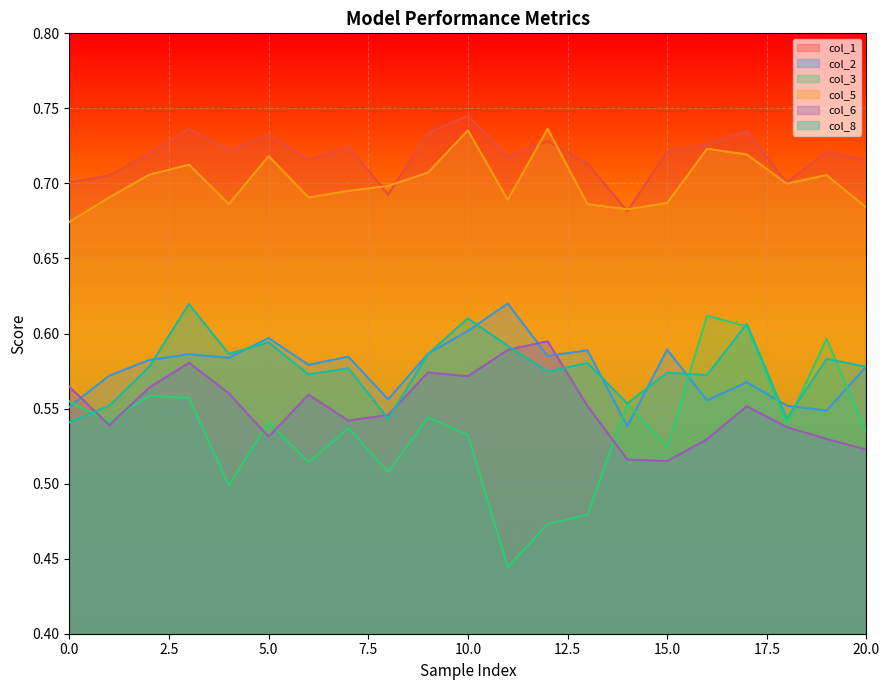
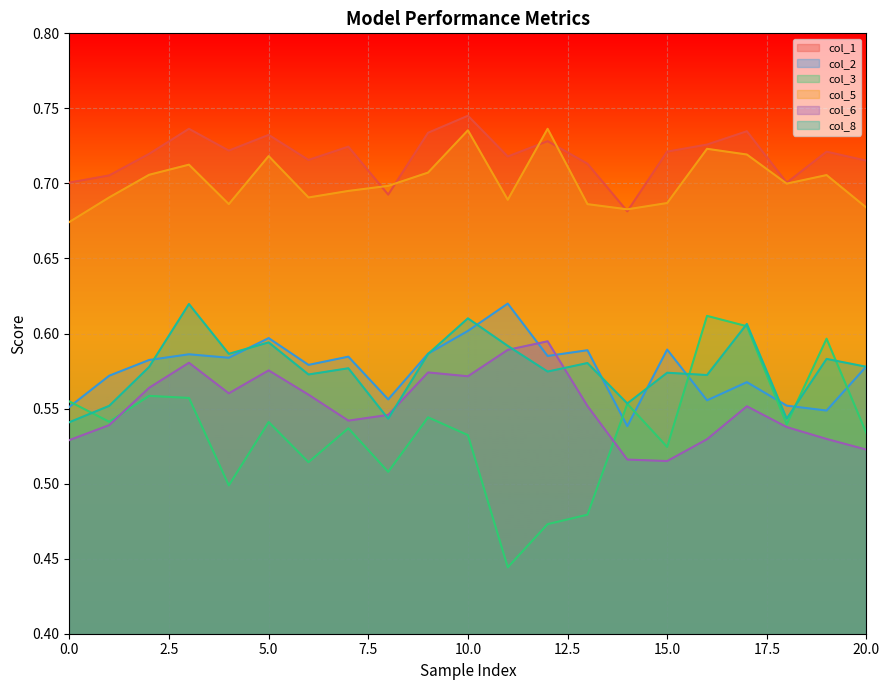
  {
    "col_6": {
-     "0.0": 0.565,
-     "5.0": 0.531,
+     "0.0": 0.529,
+     "5.0": 0.575,
      "10.0": 0.572,
      "15.0": 0.515,
      "20.0": 0.523
    }
  }
